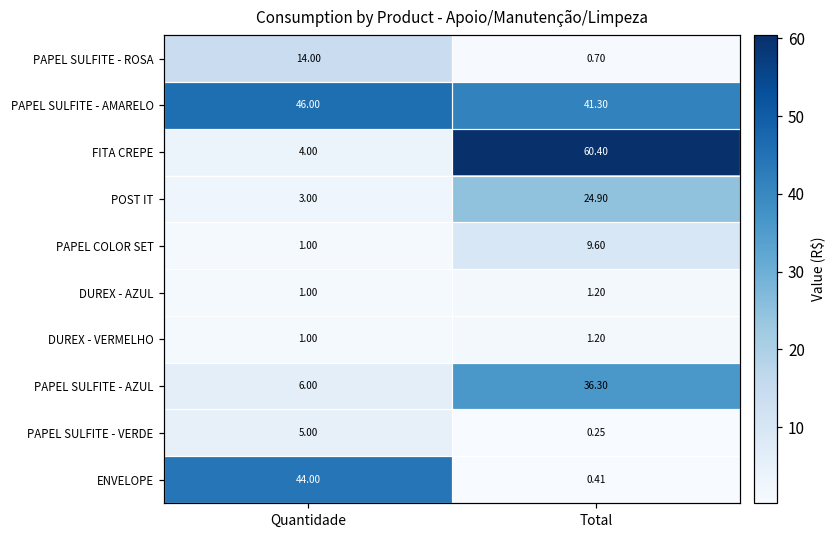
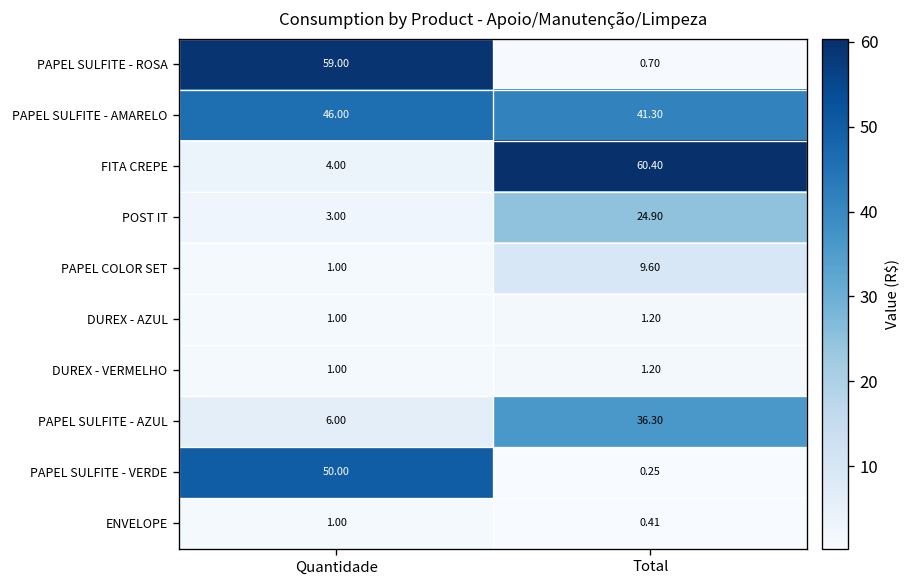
  {
    "PAPEL SULFITE - ROSA": {
-     "Quantidade": 14.00,
+     "Quantidade": 59.00,
      "Total": 0.70
    },
    "PAPEL SULFITE - AMARELO": {
      "Quantidade": 46.00,
      "Total": 41.30
    },
    "FITA CREPE": {
      "Quantidade": 4.00,
      "Total": 60.40
    },
    "POST IT": {
      "Quantidade": 3.00,
      "Total": 24.90
    },
    "PAPEL COLOR SET": {
      "Quantidade": 1.00,
      "Total": 9.60
    },
    "DUREX - AZUL": {
      "Quantidade": 1.00,
      "Total": 1.20
    },
    "DUREX - VERMELHO": {
      "Quantidade": 1.00,
      "Total": 1.20
    },
    "PAPEL SULFITE - AZUL": {
      "Quantidade": 6.00,
      "Total": 36.30
    },
    "PAPEL SULFITE - VERDE": {
-     "Quantidade": 5.00,
+     "Quantidade": 50.00,
      "Total": 0.25
    },
    "ENVELOPE": {
-     "Quantidade": 44.00,
+     "Quantidade": 1.00,
      "Total": 0.41
    }
  }
